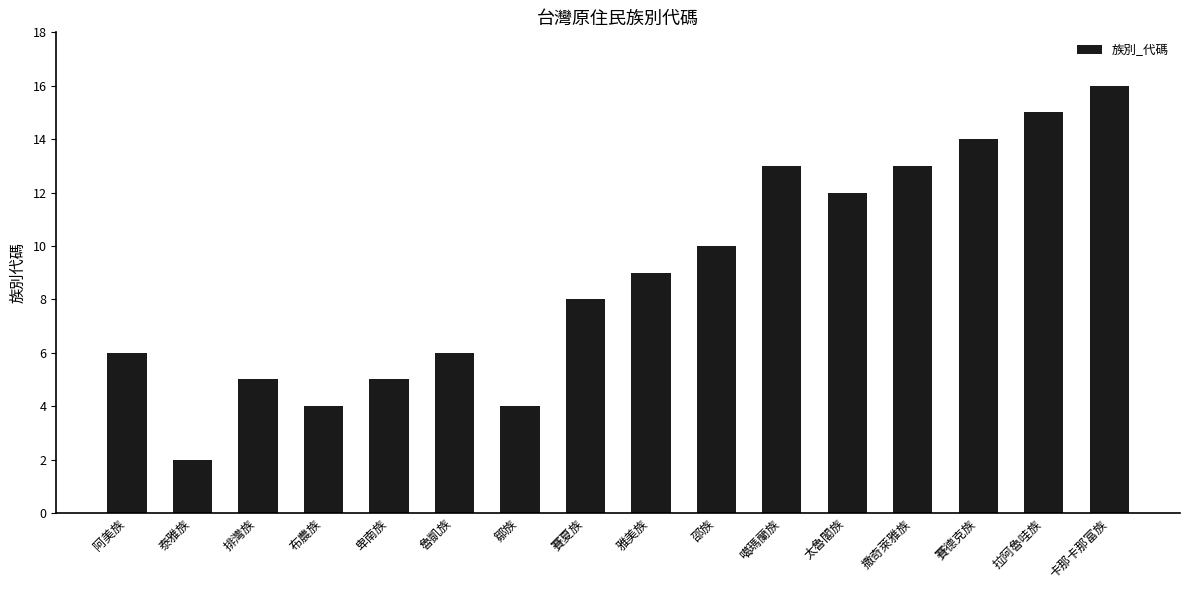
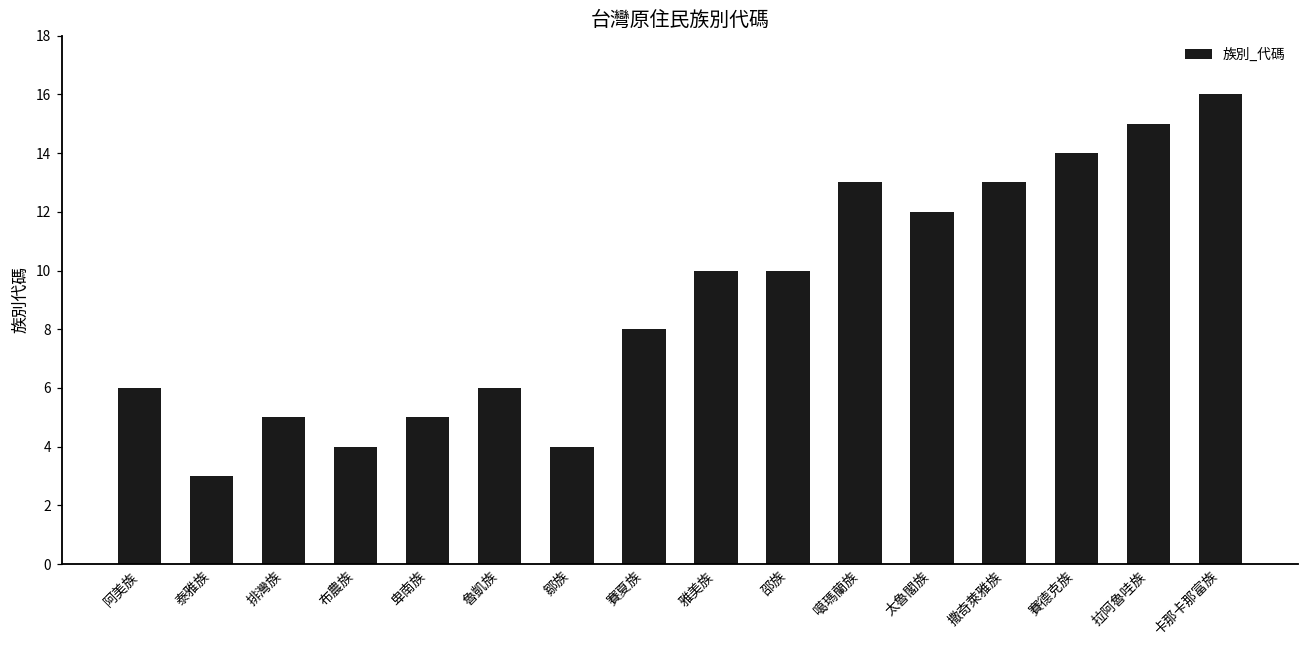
  {
    "阿美族": 6,
-   "泰雅族": 2,
+   "泰雅族": 3,
    "排灣族": 5,
    "布農族": 4,
    "卑南族": 5,
    "魯凱族": 6,
    "鄒族": 4,
    "賽夏族": 8,
-   "雅美族": 9,
+   "雅美族": 10,
    "邵族": 10,
    "噶瑪蘭族": 13,
    "太魯閣族": 12,
    "撒奇萊雅族": 13,
    "賽德克族": 14,
    "拉阿魯哇族": 15,
    "卡那卡那富族": 16
  }
